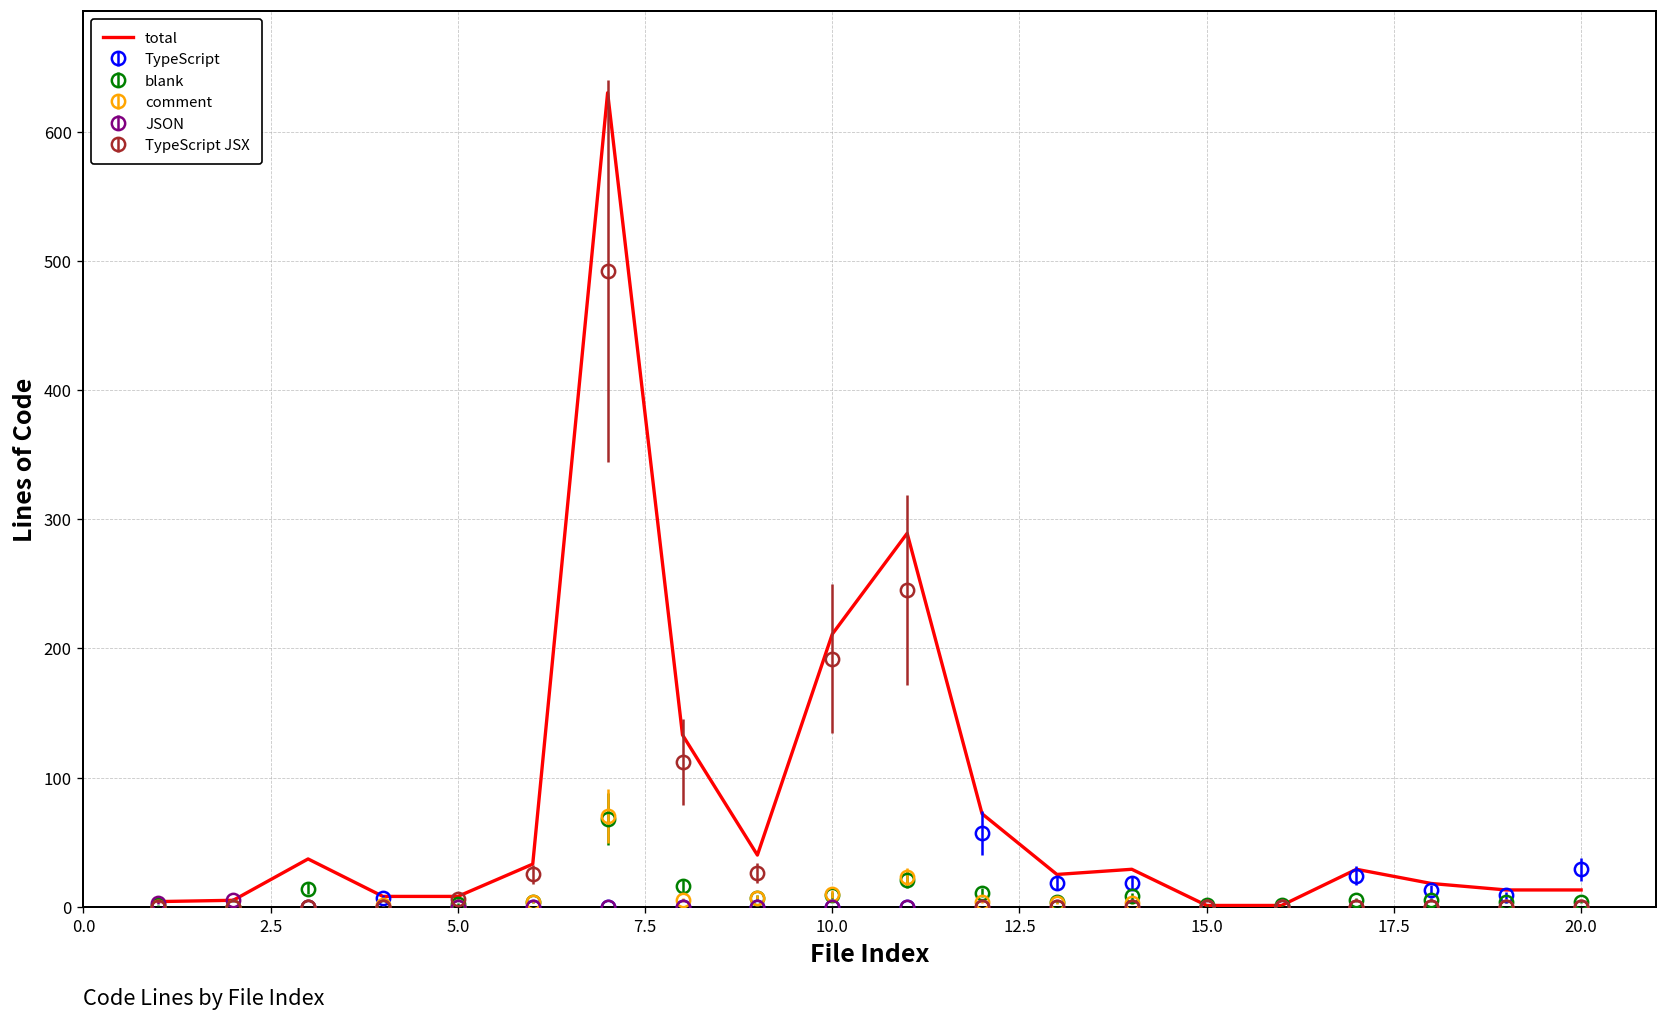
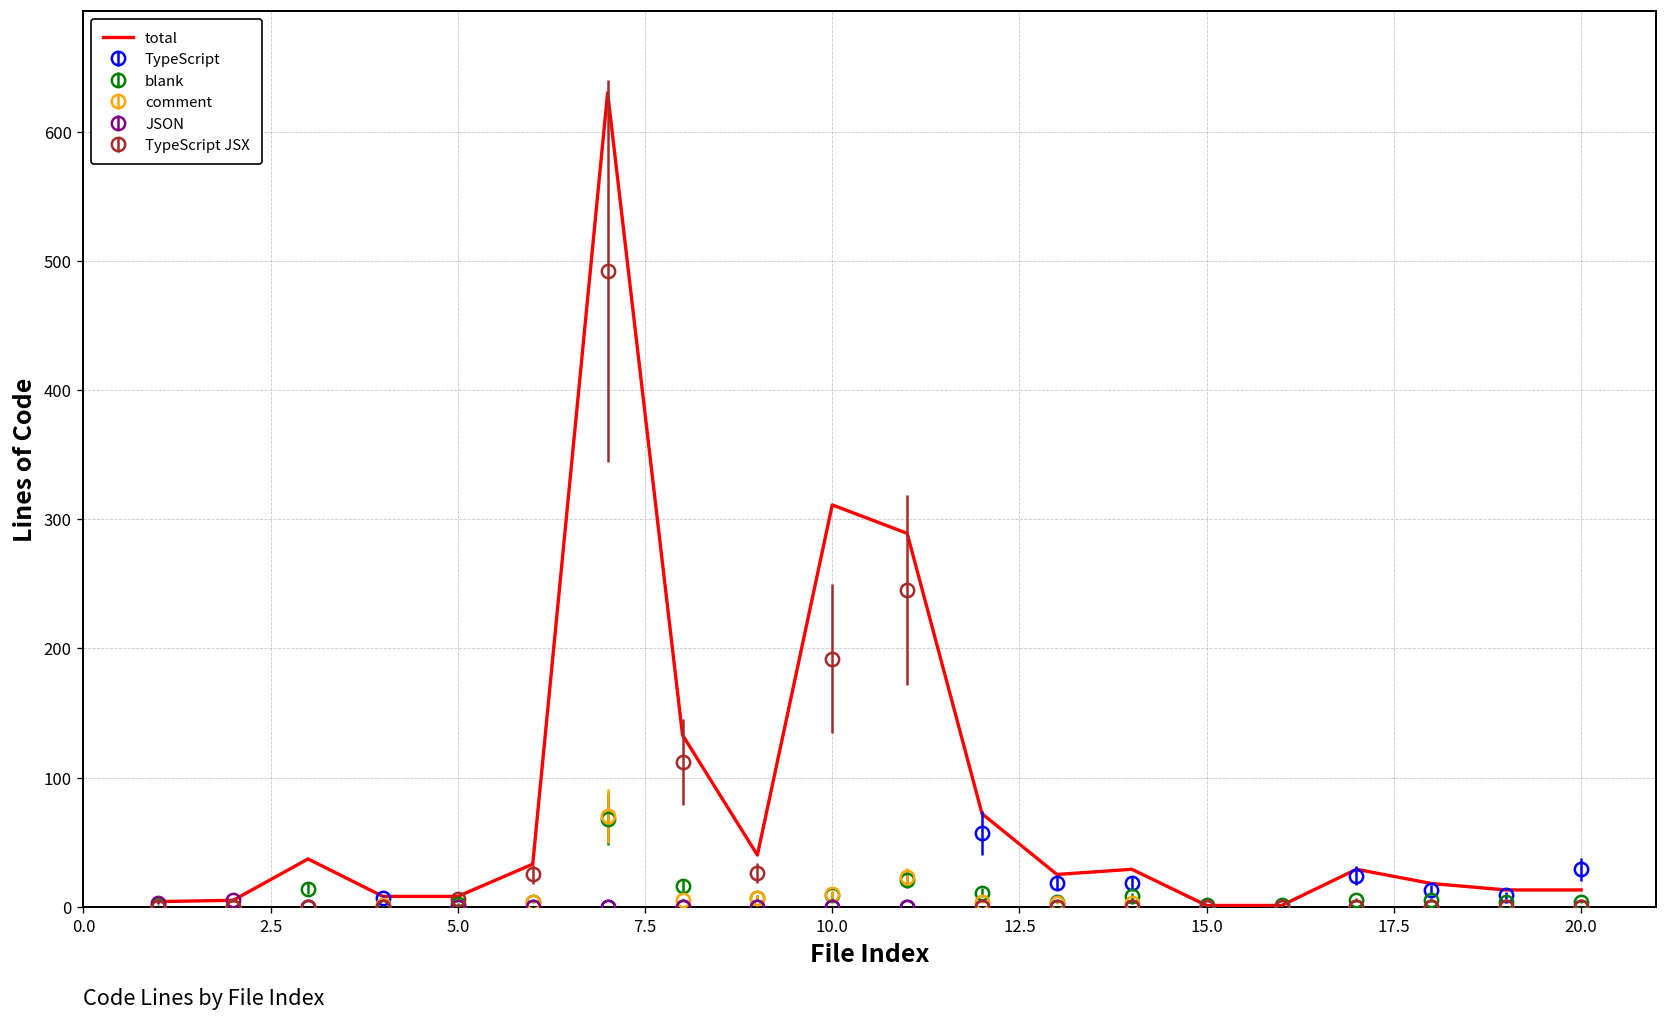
  {
    "total": {
-     "10.0": 211,
+     "10.0": 311,
      "20.0": 13
    }
  }
